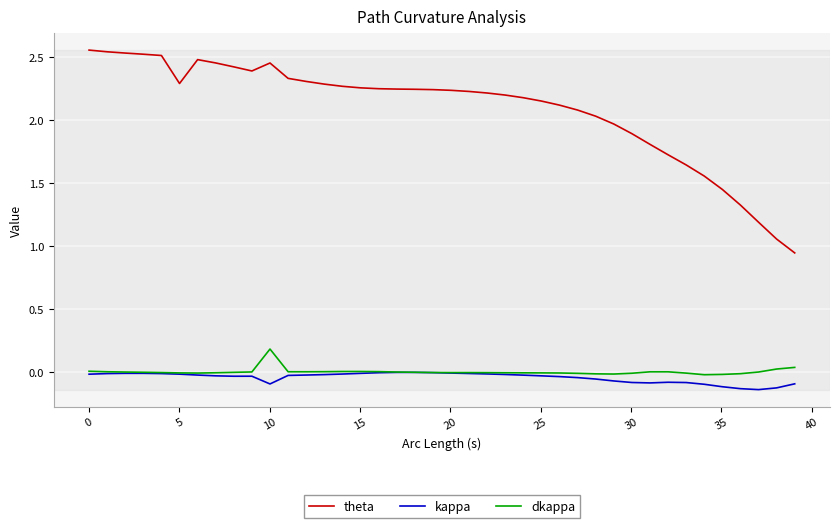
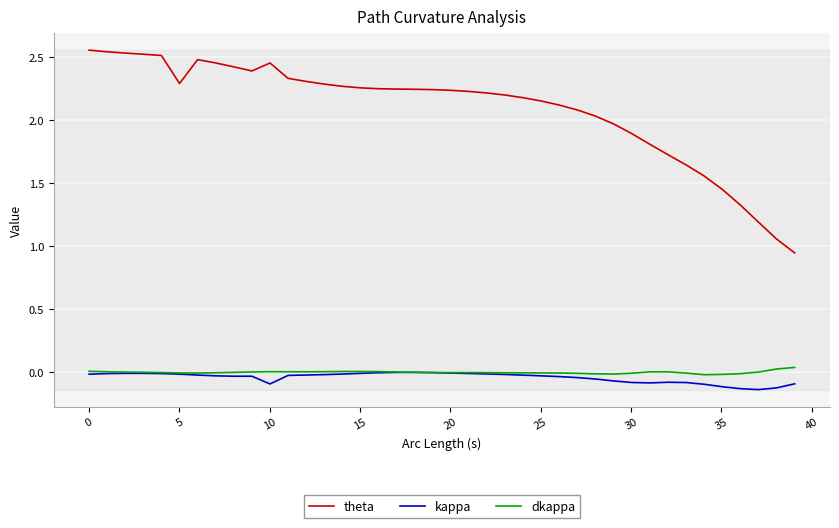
  {
    "theta": {
      "0": 2.55,
      "5": 2.29,
      "10": 2.45
    },
    "kappa": {
      "0": -0.02,
      "10": -0.09
    },
    "dkappa": {
      "0": 0.01,
-     "10": 0.18
+     "10": 0.00
    }
  }
